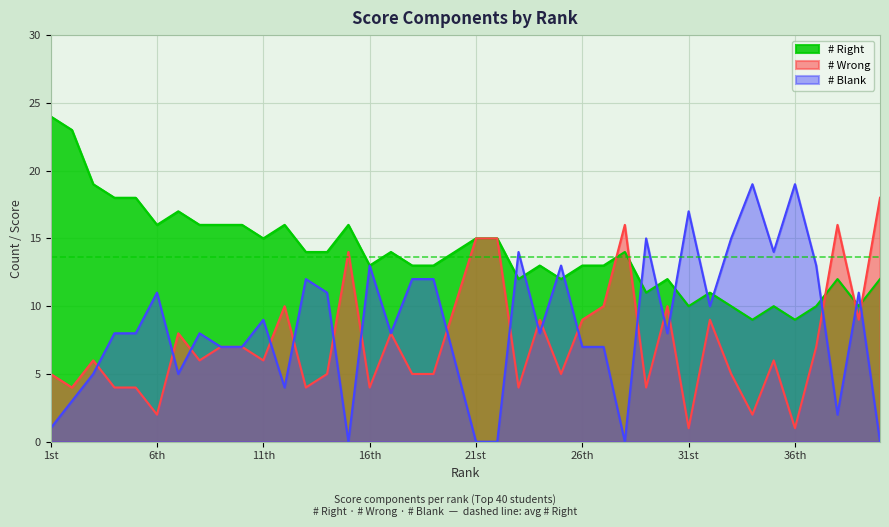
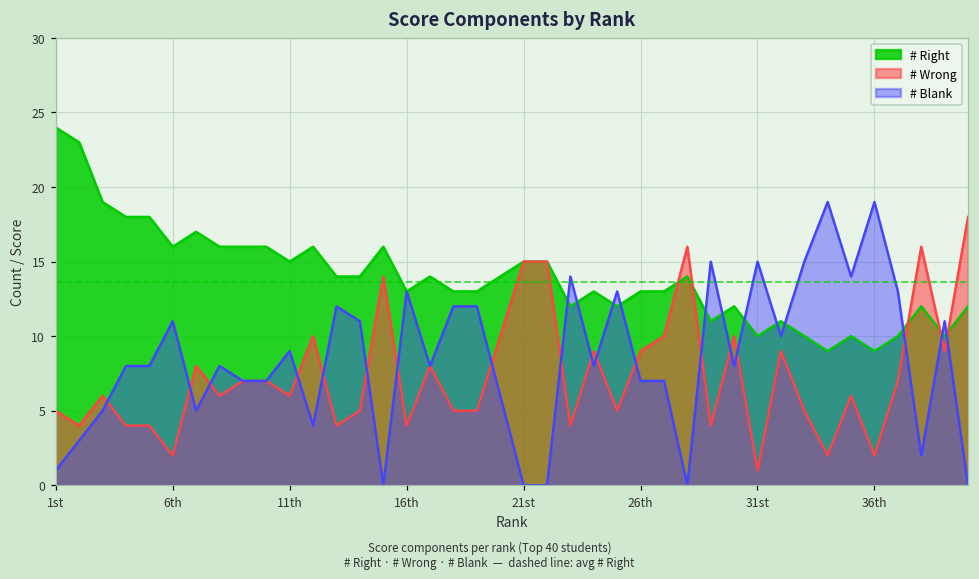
  {
    "# Right": {
      "1st": 24,
      "6th": 16,
      "11th": 15,
      "26th": 13,
      "31st": 10,
      "36th": 9
    },
    "# Wrong": {
      "1st": 5,
      "6th": 2,
      "11th": 6,
      "16th": 4,
      "26th": 9,
      "31st": 1,
-     "36th": 1
+     "36th": 2
    },
    "# Blank": {
      "1st": 1,
      "6th": 11,
      "11th": 9,
      "21st": 0,
      "26th": 7,
-     "31st": 17,
+     "31st": 15,
      "36th": 19
    }
  }
